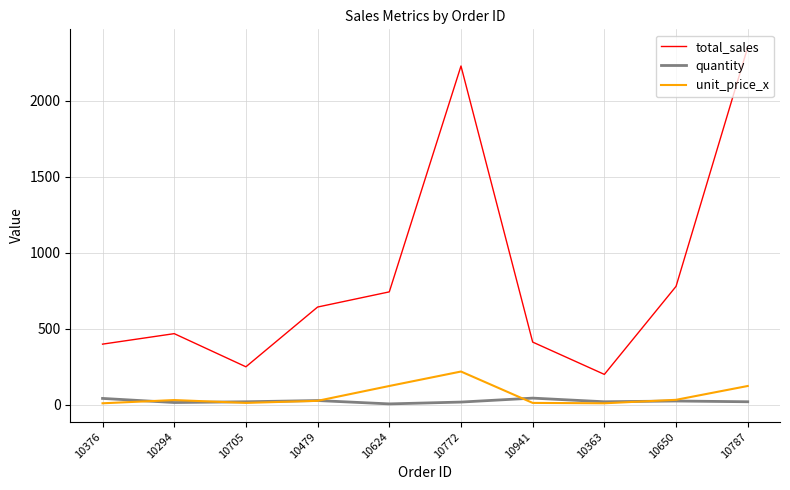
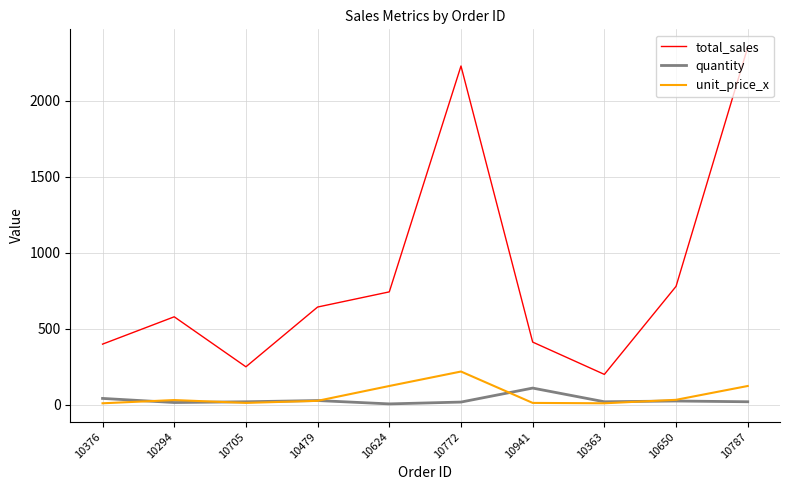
  {
    "total_sales": {
      "10376": 400,
-     "10294": 470,
+     "10294": 580,
      "10705": 250,
      "10479": 640,
      "10624": 740,
      "10772": 2230,
      "10941": 410,
      "10363": 200,
      "10650": 780
    },
    "quantity": {
      "10376": 40,
      "10624": 10,
      "10772": 20,
-     "10941": 40,
+     "10941": 110,
      "10787": 20
    },
    "unit_price_x": {
      "10376": 10,
      "10624": 120,
      "10772": 220,
      "10941": 10,
      "10787": 120
    }
  }
